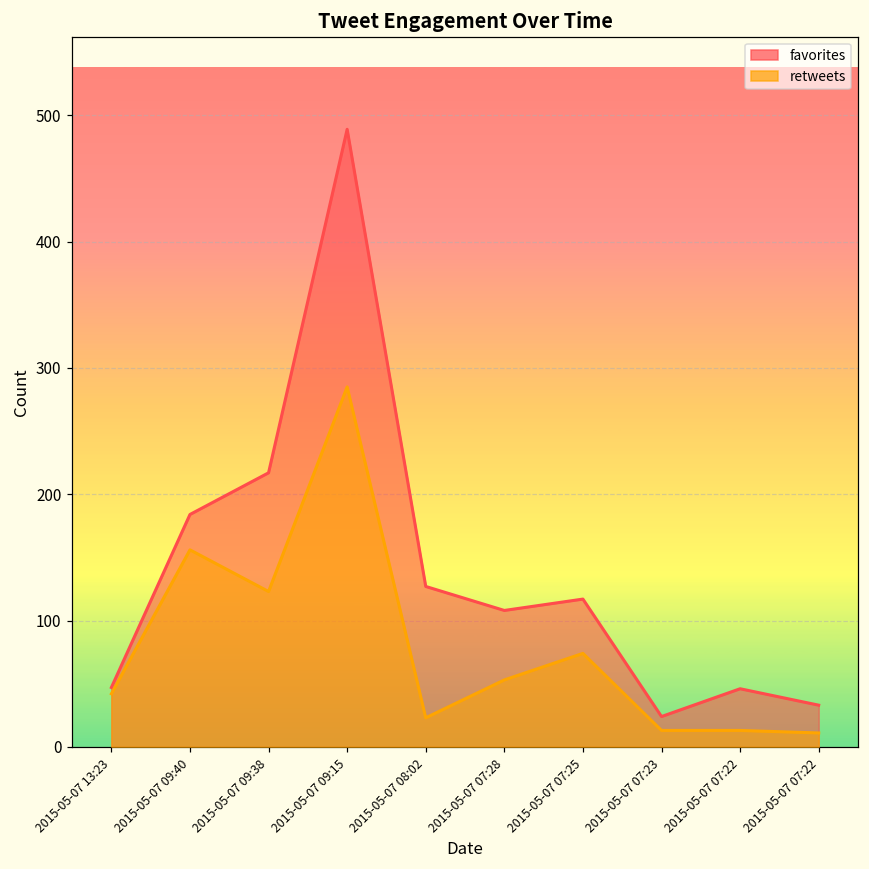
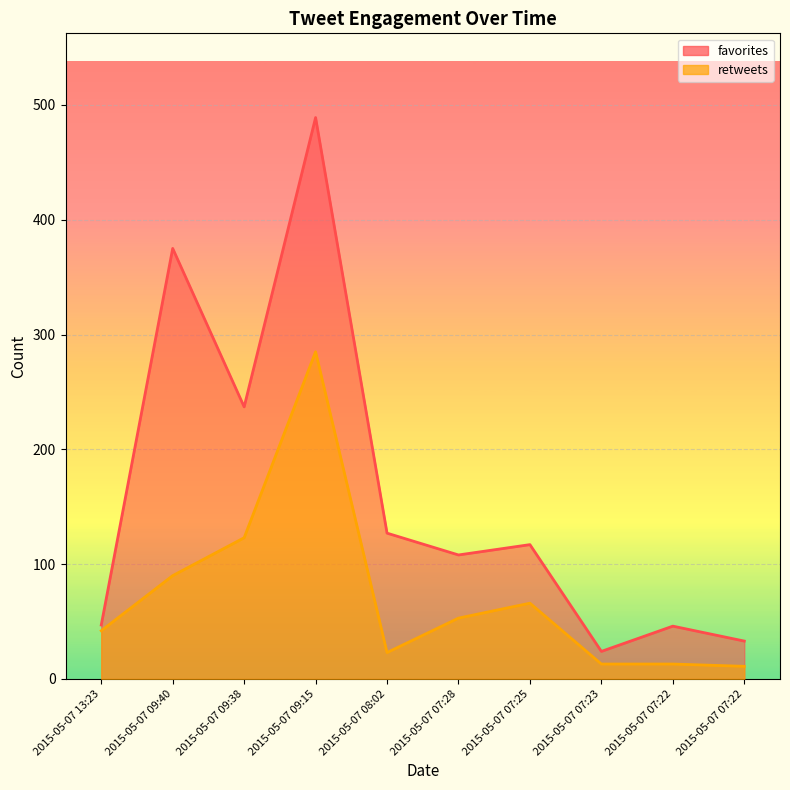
  {
    "favorites": {
      "2015-05-07 13:23": 47,
-     "2015-05-07 09:40": 184,
-     "2015-05-07 09:38": 217,
+     "2015-05-07 09:40": 375,
+     "2015-05-07 09:38": 237,
      "2015-05-07 09:15": 489,
      "2015-05-07 08:02": 127,
      "2015-05-07 07:28": 108,
      "2015-05-07 07:25": 117,
      "2015-05-07 07:23": 24
    },
    "retweets": {
      "2015-05-07 13:23": 42,
-     "2015-05-07 09:40": 156,
+     "2015-05-07 09:40": 90,
      "2015-05-07 09:38": 123,
      "2015-05-07 09:15": 285,
      "2015-05-07 08:02": 23,
      "2015-05-07 07:28": 53,
-     "2015-05-07 07:25": 74,
+     "2015-05-07 07:25": 66,
      "2015-05-07 07:23": 13
    }
  }
